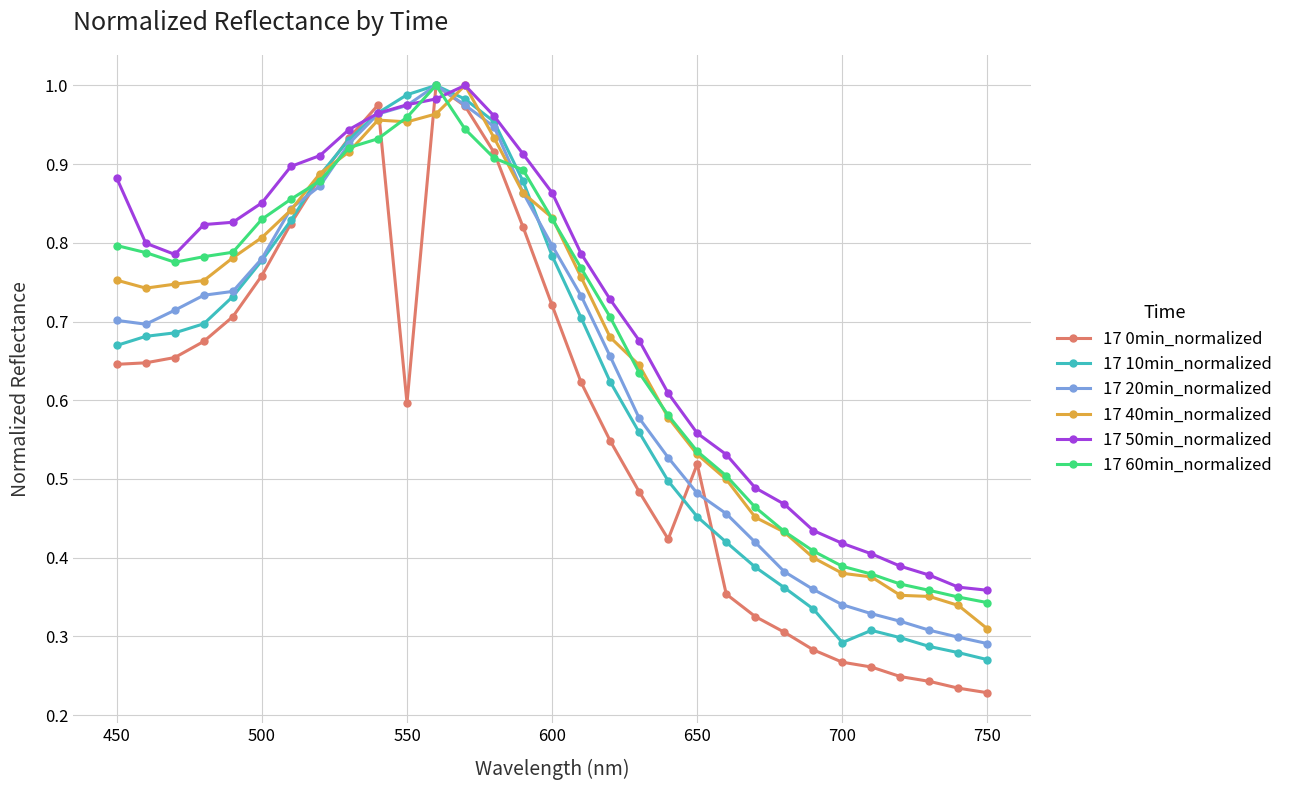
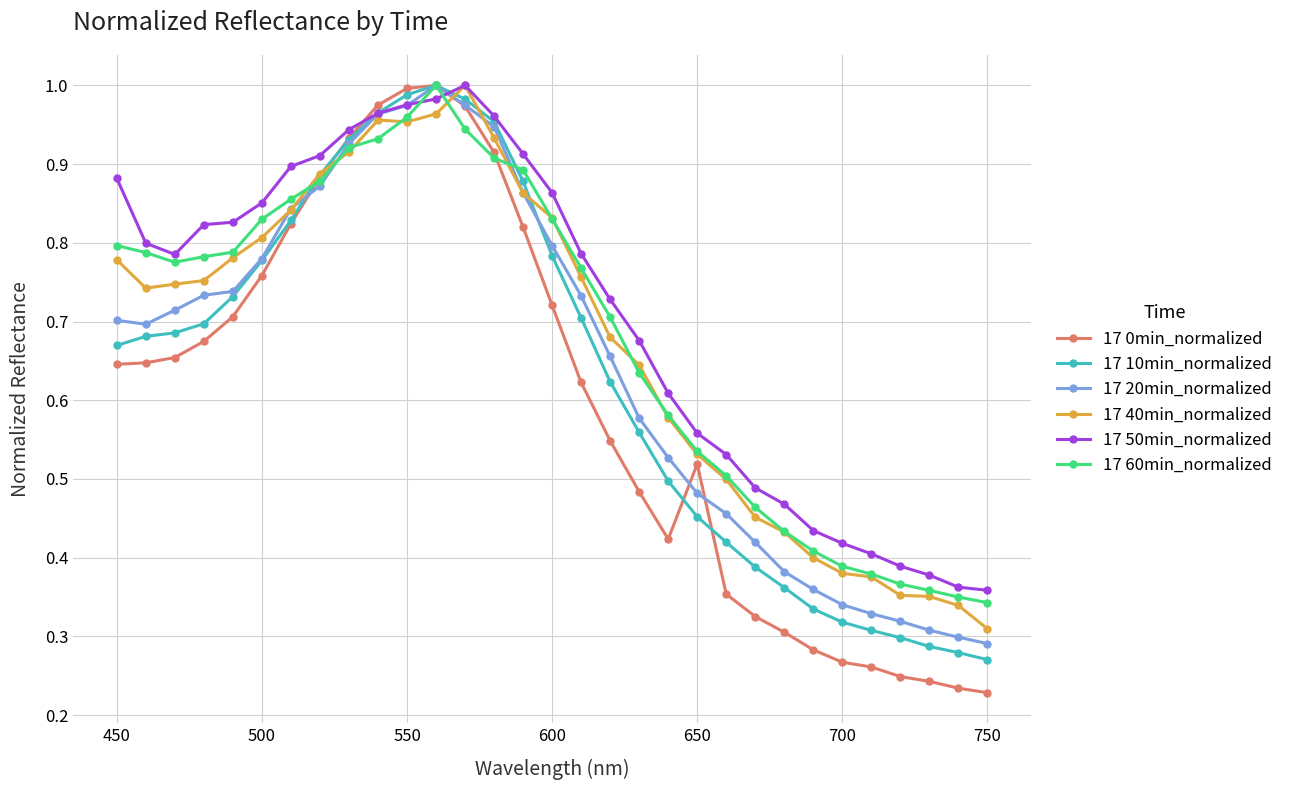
  {
    "17 0min_normalized": {
      "450": 0.65,
      "500": 0.76,
-     "550": 0.60,
+     "550": 1.00,
      "600": 0.72,
      "650": 0.52,
      "700": 0.27,
      "750": 0.23
    },
    "17 10min_normalized": {
      "450": 0.67,
      "550": 0.99,
      "600": 0.78,
      "650": 0.45,
-     "700": 0.29,
+     "700": 0.32,
      "750": 0.27
    },
    "17 20min_normalized": {
      "450": 0.70,
      "600": 0.80,
      "650": 0.48,
      "700": 0.34,
      "750": 0.29
    },
    "17 40min_normalized": {
-     "450": 0.75,
+     "450": 0.78,
      "500": 0.81,
      "550": 0.95,
      "650": 0.53,
      "700": 0.38,
      "750": 0.31
    },
    "17 50min_normalized": {
      "450": 0.88,
      "500": 0.85,
      "600": 0.86,
      "650": 0.56,
      "700": 0.42,
      "750": 0.36
    },
    "17 60min_normalized": {
      "450": 0.80,
      "500": 0.83,
      "550": 0.96,
      "650": 0.54,
      "700": 0.39,
      "750": 0.34
    }
  }
